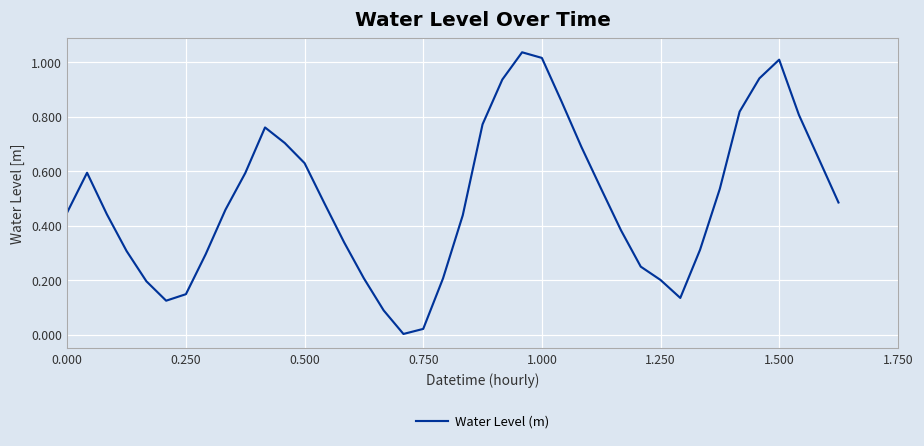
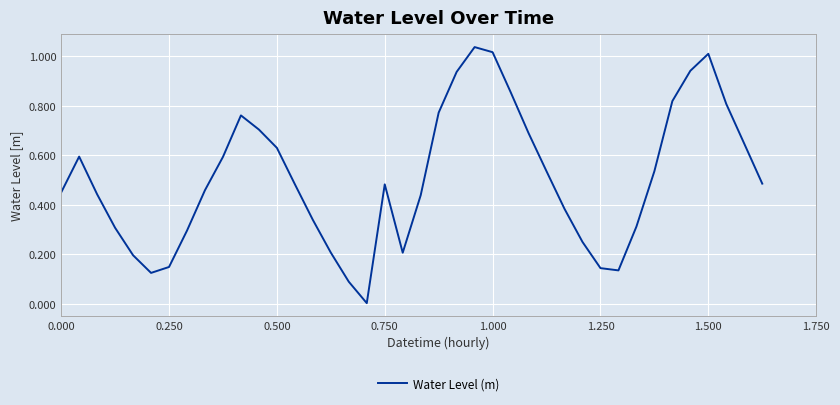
  {
    "0.000": 0.45,
    "0.250": 0.15,
    "0.500": 0.63,
-   "0.750": 0.02,
+   "0.750": 0.48,
    "1.000": 1.02,
-   "1.250": 0.20,
+   "1.250": 0.14,
    "1.500": 1.01
  }
